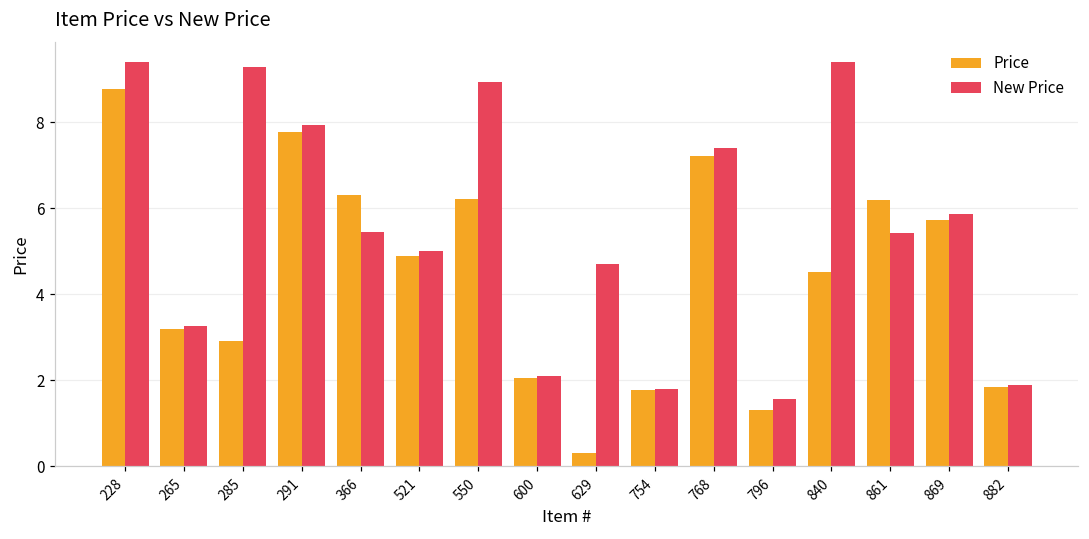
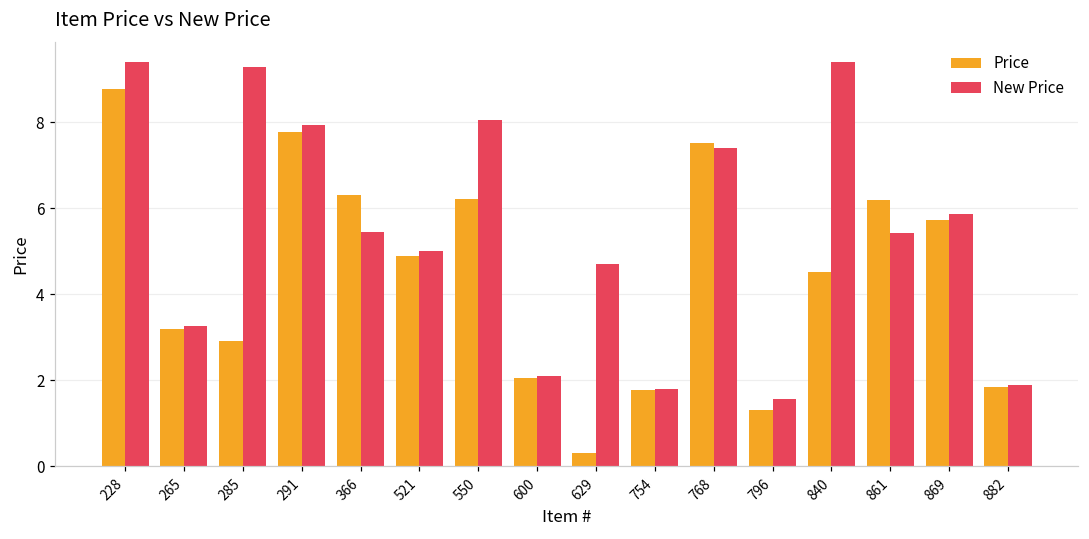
  {
    "Price": {
      "228": 8.8,
      "265": 3.2,
      "285": 2.9,
      "291": 7.8,
      "366": 6.3,
      "521": 4.9,
      "550": 6.2,
      "600": 2.1,
      "629": 0.3,
      "754": 1.8,
-     "768": 7.2,
+     "768": 7.5,
      "796": 1.3,
      "840": 4.5,
      "861": 6.2,
      "869": 5.7,
      "882": 1.8
    },
    "New Price": {
      "228": 9.4,
      "265": 3.3,
      "285": 9.3,
      "291": 8.0,
      "366": 5.5,
      "521": 5.0,
-     "550": 8.9,
+     "550": 8.1,
      "600": 2.1,
      "629": 4.7,
      "754": 1.8,
      "768": 7.4,
      "796": 1.6,
      "840": 9.4,
      "861": 5.4,
      "869": 5.9,
      "882": 1.9
    }
  }
